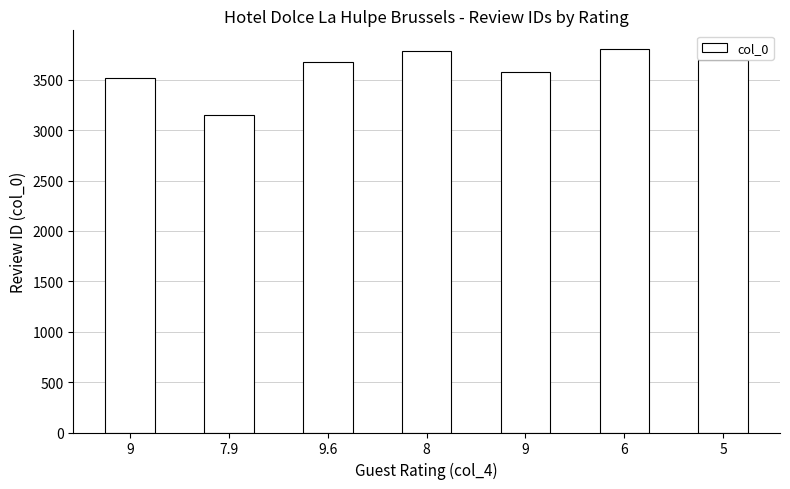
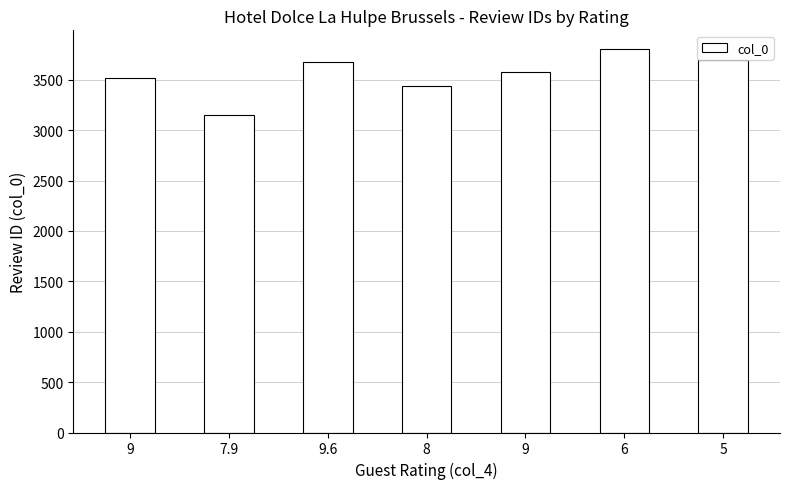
  {
    "7.9": 3150,
    "9.6": 3670,
-   "8": 3790,
+   "8": 3440,
    "6": 3800,
    "5": 3700
  }
